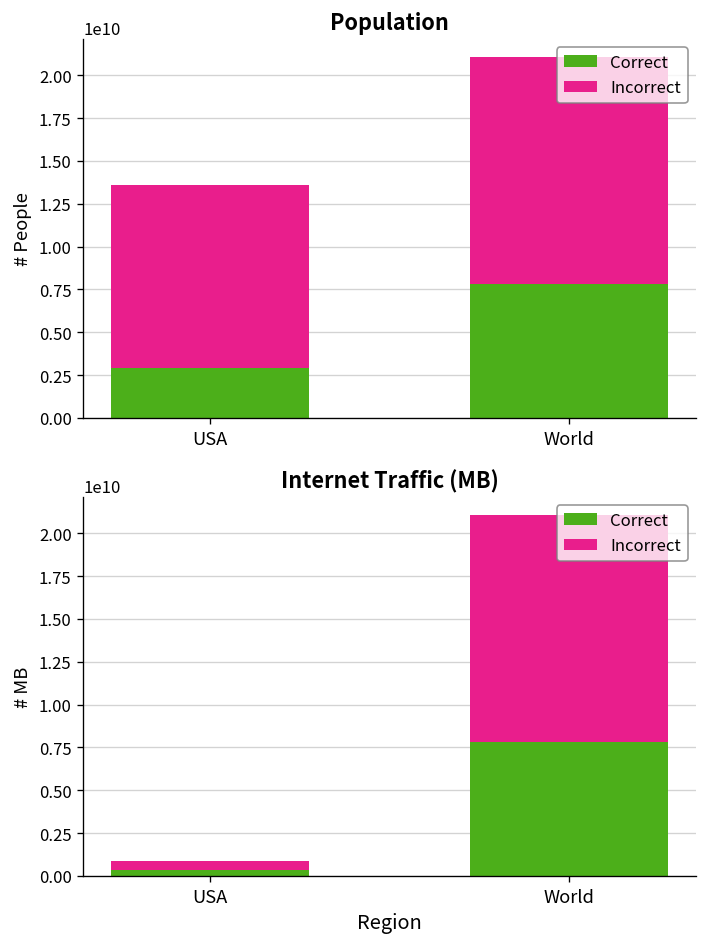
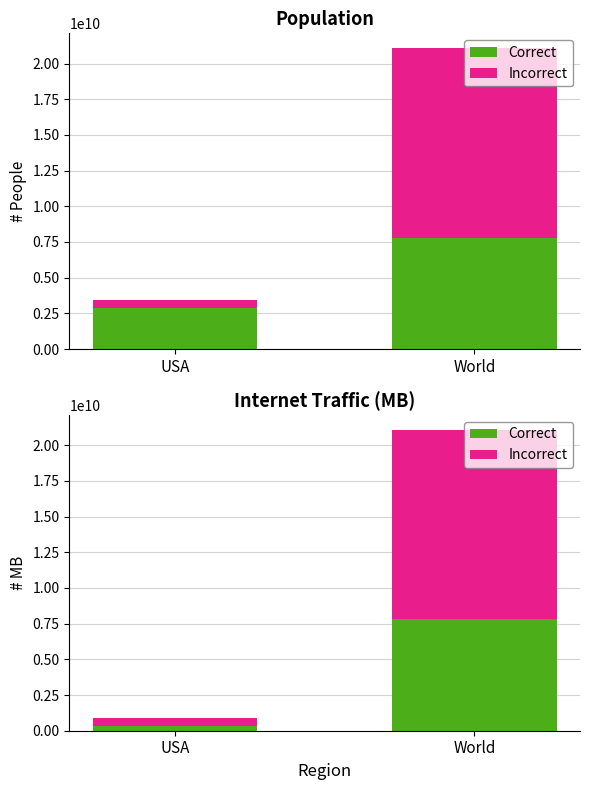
  {
    "Population": {
      "Correct": {
        "USA": 2900000000,
        "World": 7800000000
      },
      "Incorrect": {
-       "USA": 10700000000
+       "USA": 600000000
      }
    },
    "Internet Traffic (MB)": {
      "Correct": {
        "USA": 300000000,
        "World": 7800000000
      },
      "Incorrect": {
        "USA": 600000000
      }
    }
  }
